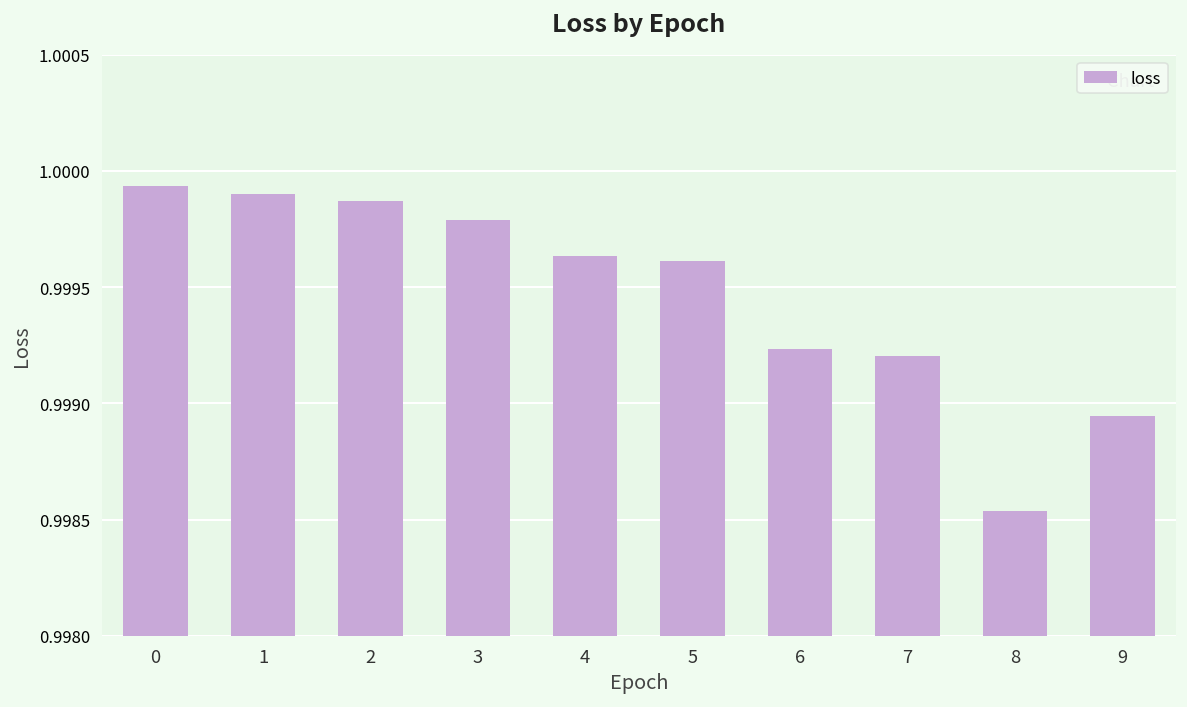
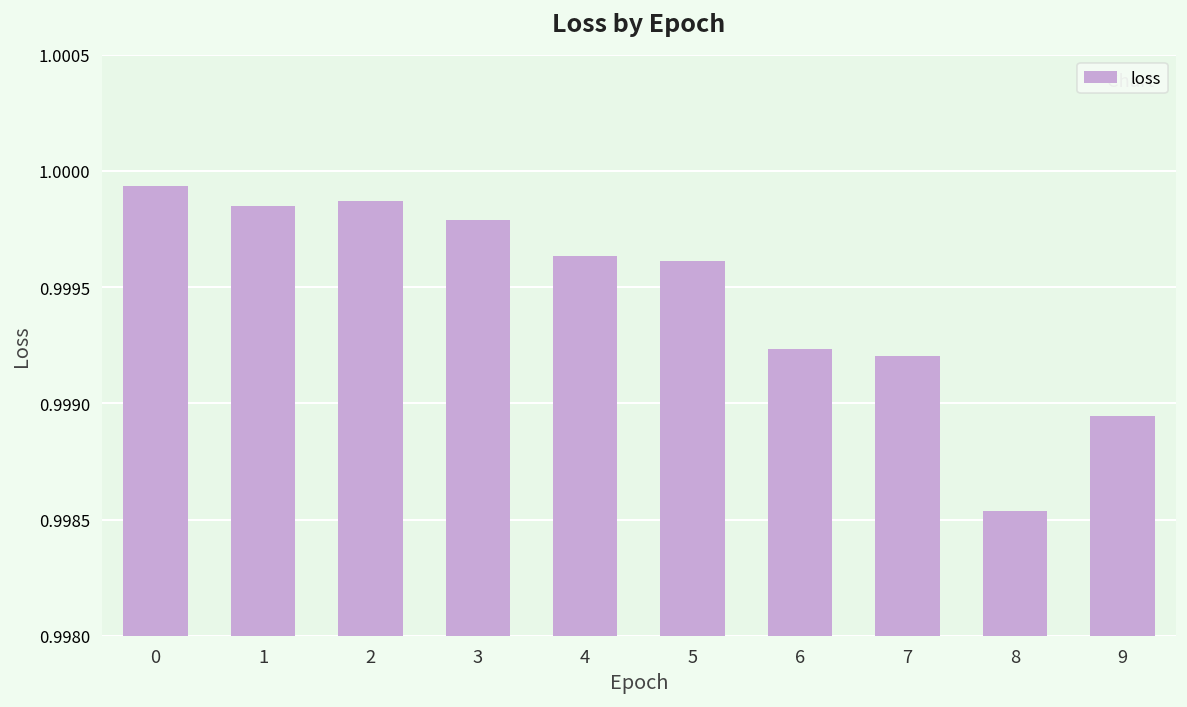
  {
    "0": 0.99994,
-   "1": 0.99990,
+   "1": 0.99985,
    "2": 0.99987,
    "3": 0.99979,
    "4": 0.99964,
    "5": 0.99961,
    "6": 0.99923,
    "7": 0.99921,
    "8": 0.99854,
    "9": 0.99895
  }
